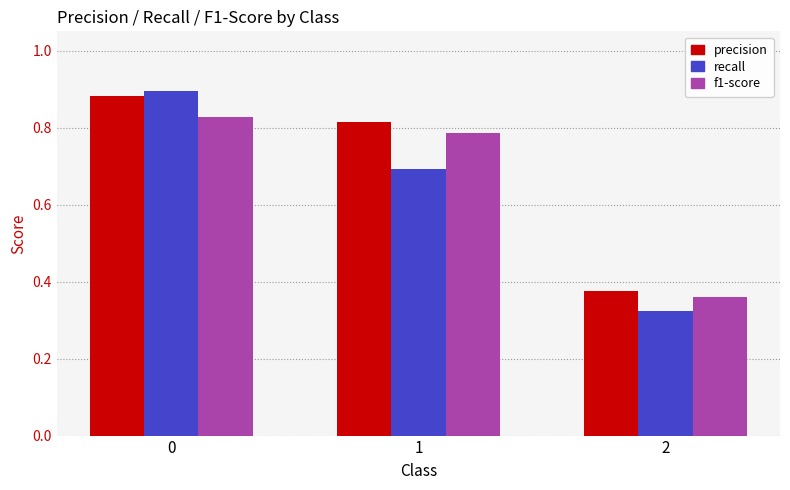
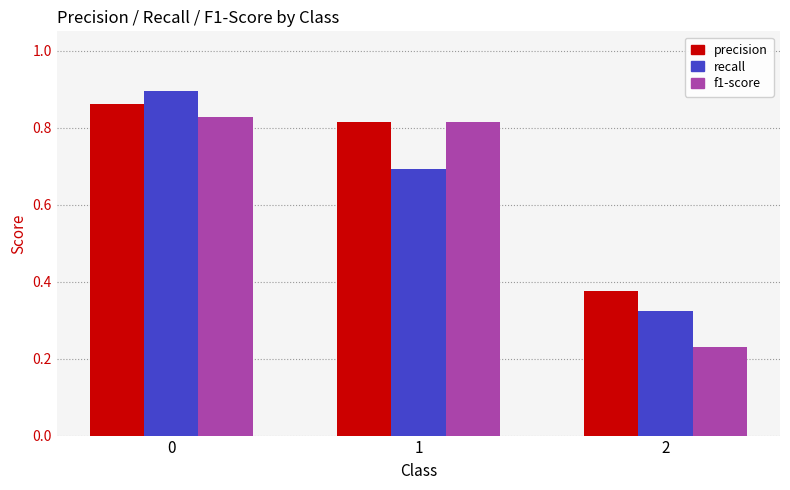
  {
    "precision": {
-     "0": 0.88,
+     "0": 0.86,
      "1": 0.82,
      "2": 0.38
    },
    "recall": {
      "0": 0.90,
      "1": 0.69,
      "2": 0.32
    },
    "f1-score": {
      "0": 0.83,
-     "1": 0.78,
-     "2": 0.36
+     "1": 0.81,
+     "2": 0.23
    }
  }
